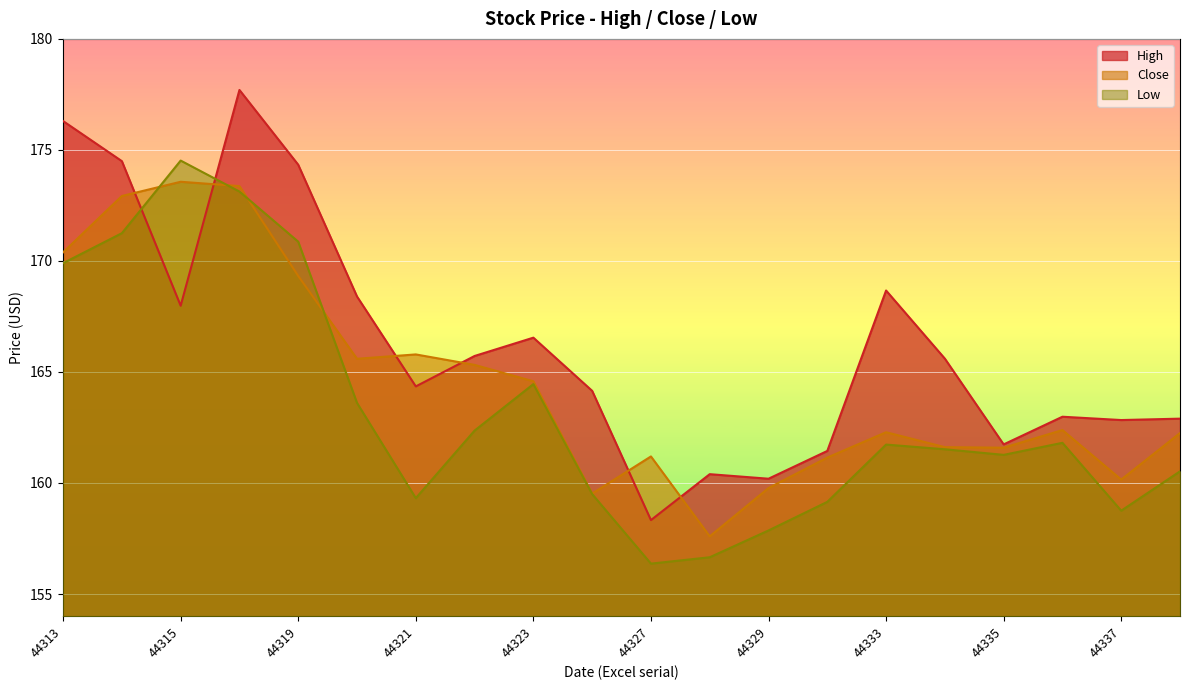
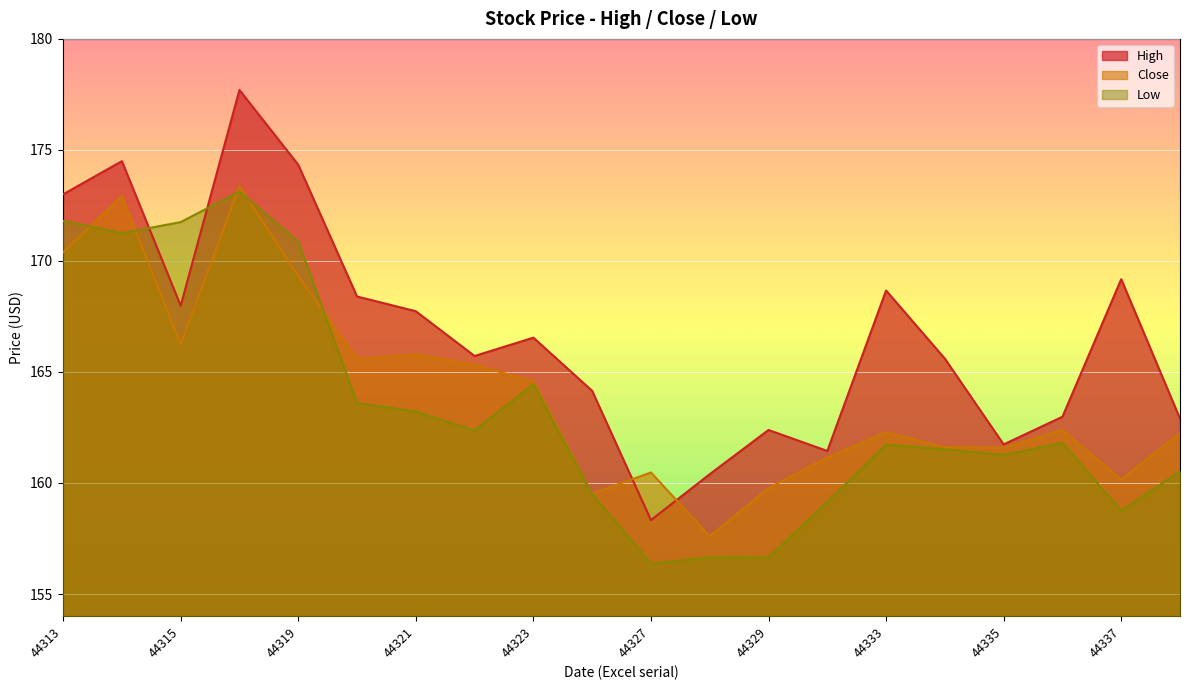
  {
    "High": {
-     "44313": 176.3,
+     "44313": 173.0,
      "44315": 168.0,
      "44319": 174.3,
-     "44321": 164.3,
+     "44321": 167.7,
      "44323": 166.5,
      "44327": 158.3,
-     "44329": 160.2,
+     "44329": 162.4,
      "44333": 168.7,
      "44335": 161.7,
-     "44337": 162.8
+     "44337": 169.2
    },
    "Close": {
      "44313": 170.4,
-     "44315": 173.6,
+     "44315": 166.2,
      "44319": 169.3,
      "44321": 165.8,
      "44323": 164.6,
-     "44327": 161.2,
+     "44327": 160.5,
      "44329": 159.8,
      "44333": 162.3,
      "44335": 161.6,
      "44337": 160.2
    },
    "Low": {
-     "44313": 169.9,
-     "44315": 174.5,
+     "44313": 171.8,
+     "44315": 171.8,
      "44319": 170.9,
-     "44321": 159.3,
+     "44321": 163.2,
      "44323": 164.5,
      "44327": 156.4,
-     "44329": 157.9,
+     "44329": 156.6,
      "44333": 161.7,
      "44335": 161.3,
      "44337": 158.8
    }
  }
